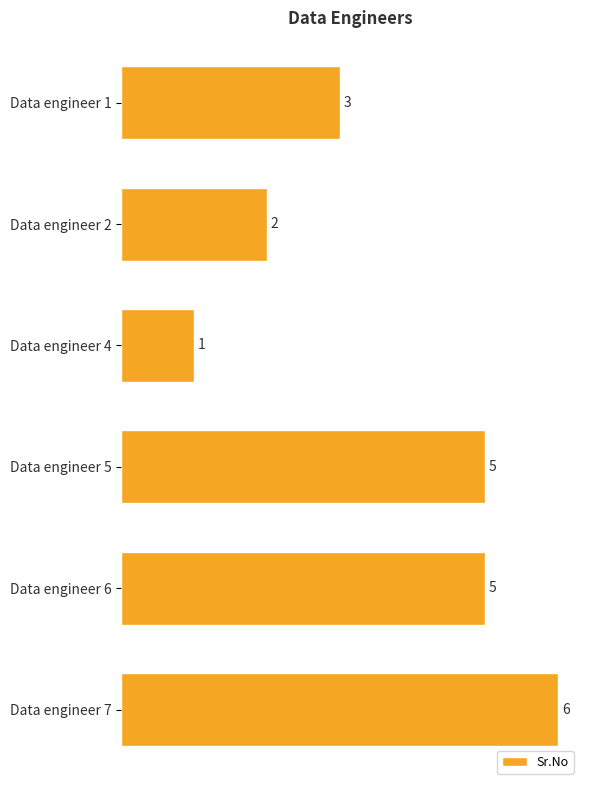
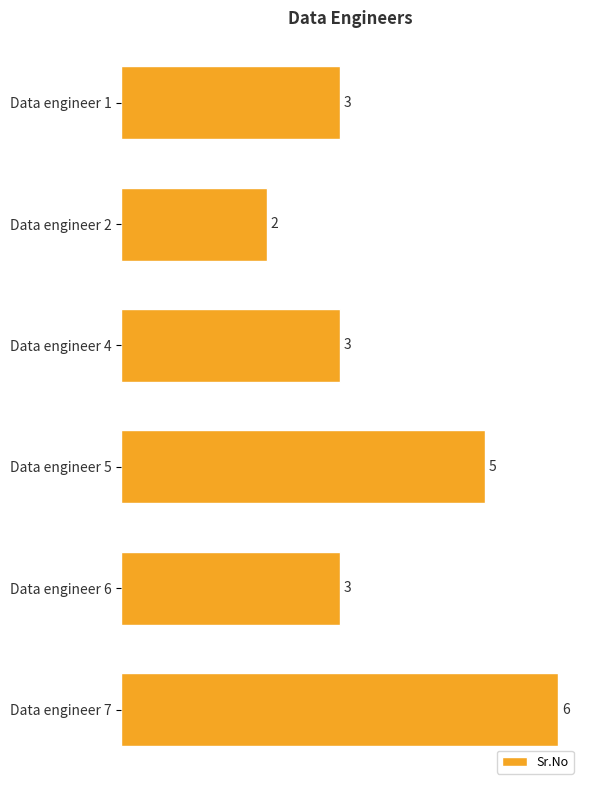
  {
    "Data engineer 1": 3,
    "Data engineer 2": 2,
-   "Data engineer 4": 1,
+   "Data engineer 4": 3,
    "Data engineer 5": 5,
-   "Data engineer 6": 5,
+   "Data engineer 6": 3,
    "Data engineer 7": 6
  }
